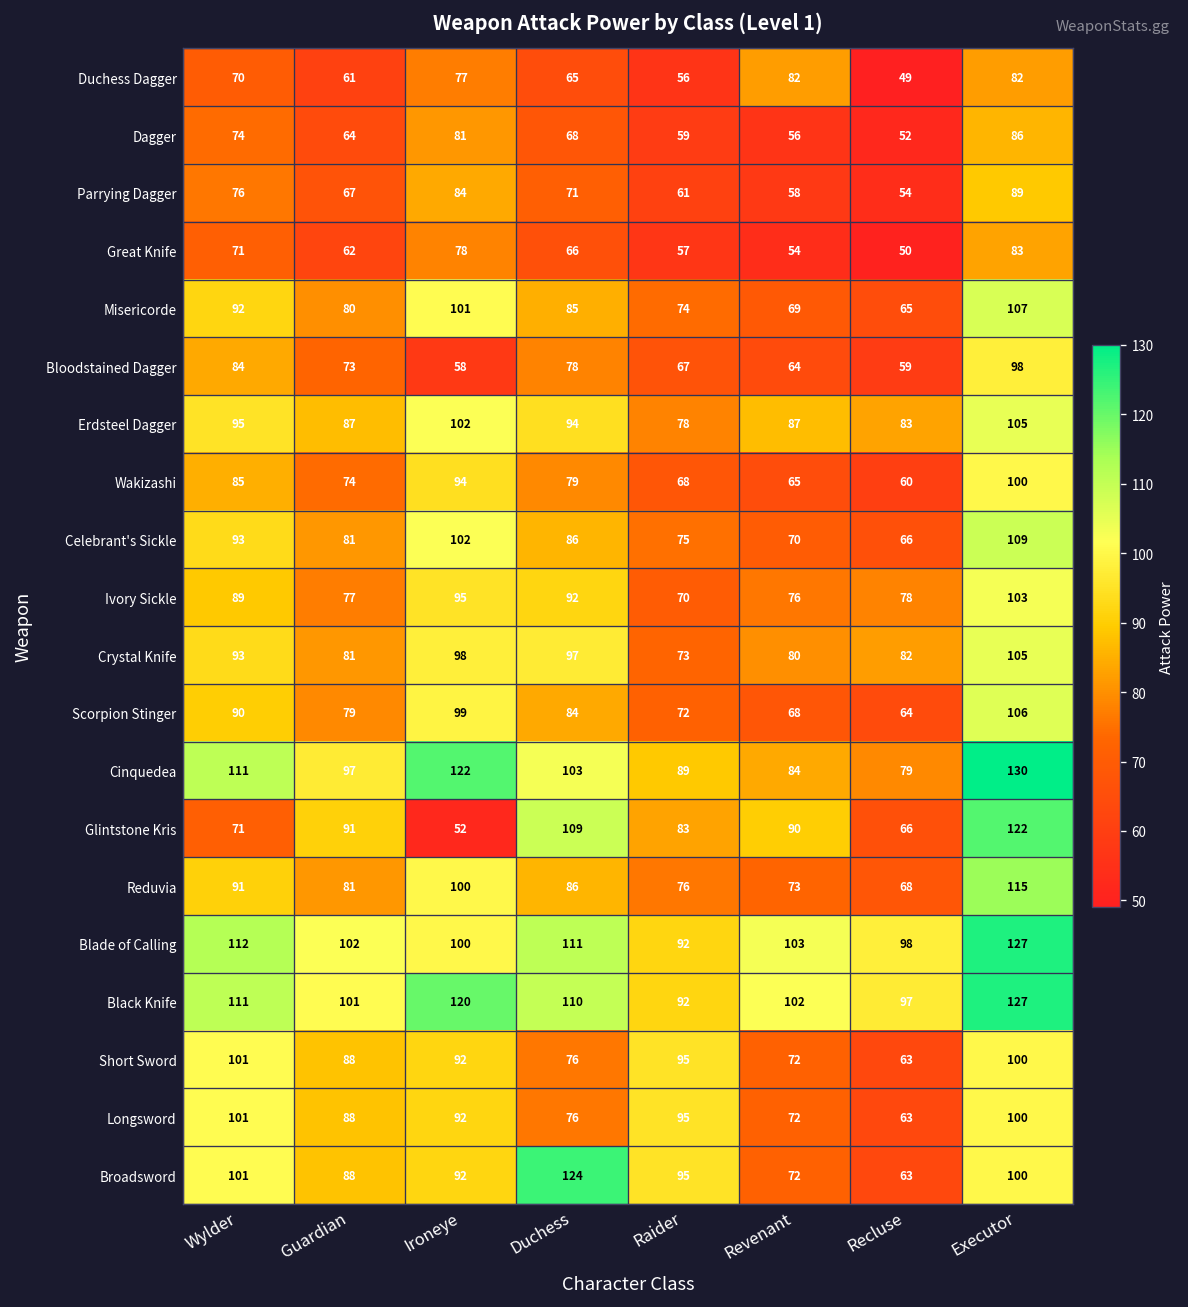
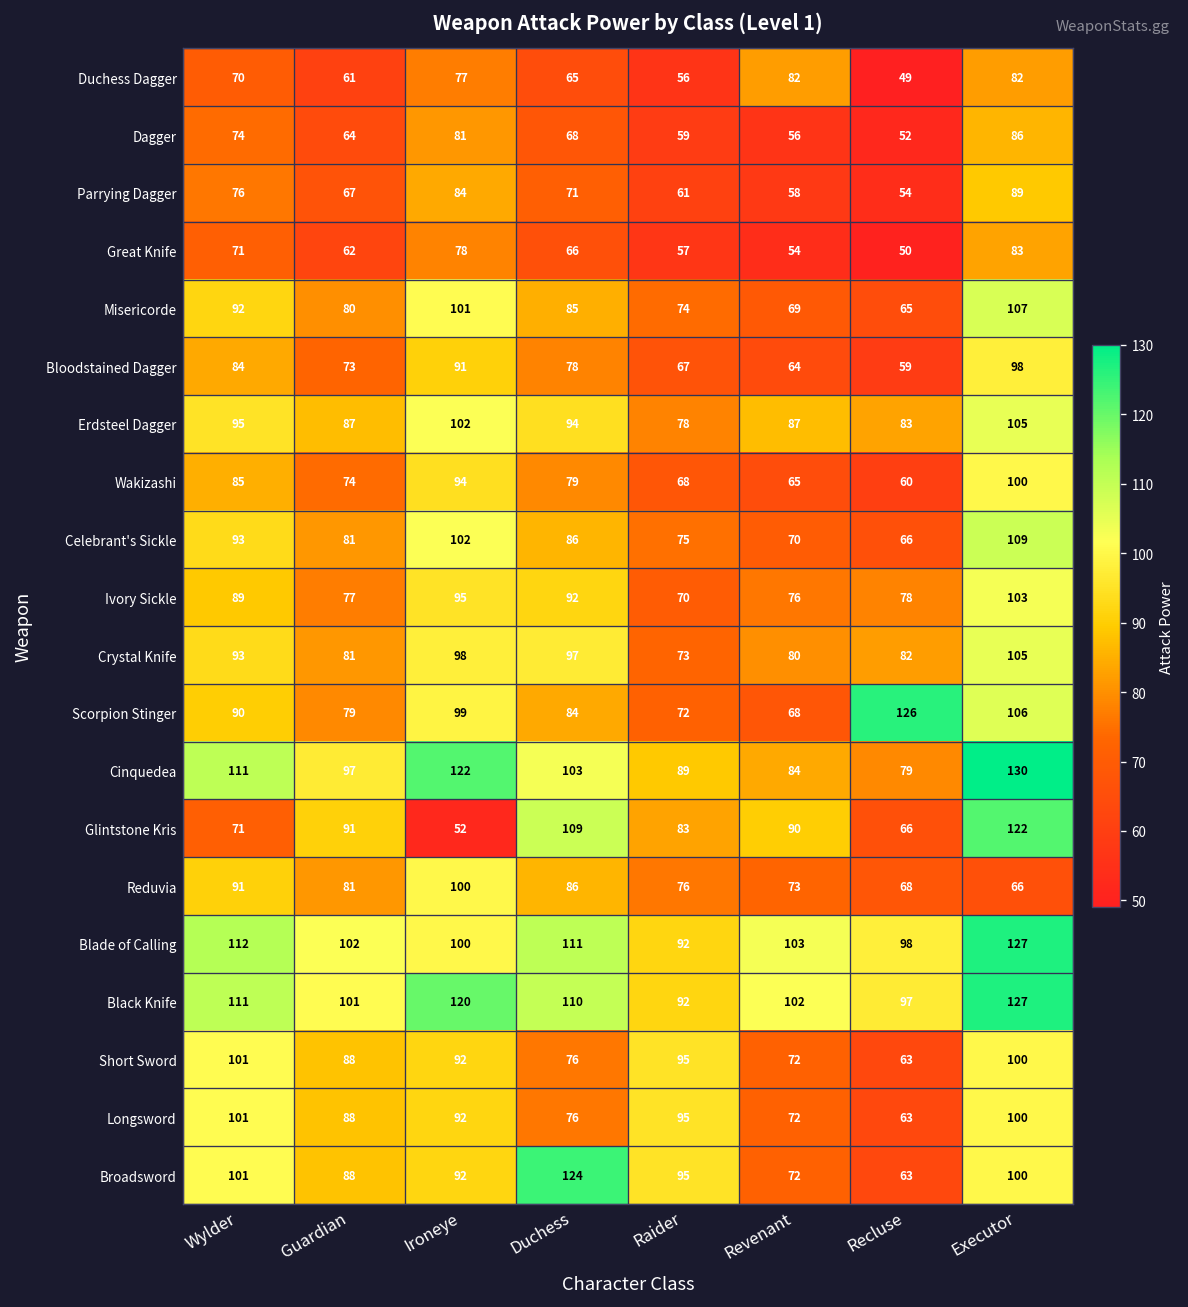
  {
    "Duchess Dagger": {
      "Wylder": 70,
      "Guardian": 61,
      "Ironeye": 77,
      "Duchess": 65,
      "Raider": 56,
      "Revenant": 82,
      "Recluse": 49,
      "Executor": 82
    },
    "Dagger": {
      "Wylder": 74,
      "Guardian": 64,
      "Ironeye": 81,
      "Duchess": 68,
      "Raider": 59,
      "Revenant": 56,
      "Recluse": 52,
      "Executor": 86
    },
    "Parrying Dagger": {
      "Wylder": 76,
      "Guardian": 67,
      "Ironeye": 84,
      "Duchess": 71,
      "Raider": 61,
      "Revenant": 58,
      "Recluse": 54,
      "Executor": 89
    },
    "Great Knife": {
      "Wylder": 71,
      "Guardian": 62,
      "Ironeye": 78,
      "Duchess": 66,
      "Raider": 57,
      "Revenant": 54,
      "Recluse": 50,
      "Executor": 83
    },
    "Misericorde": {
      "Wylder": 92,
      "Guardian": 80,
      "Ironeye": 101,
      "Duchess": 85,
      "Raider": 74,
      "Revenant": 69,
      "Recluse": 65,
      "Executor": 107
    },
    "Bloodstained Dagger": {
      "Wylder": 84,
      "Guardian": 73,
-     "Ironeye": 58,
+     "Ironeye": 91,
      "Duchess": 78,
      "Raider": 67,
      "Revenant": 64,
      "Recluse": 59,
      "Executor": 98
    },
    "Erdsteel Dagger": {
      "Wylder": 95,
      "Guardian": 87,
      "Ironeye": 102,
      "Duchess": 94,
      "Raider": 78,
      "Revenant": 87,
      "Recluse": 83,
      "Executor": 105
    },
    "Wakizashi": {
      "Wylder": 85,
      "Guardian": 74,
      "Ironeye": 94,
      "Duchess": 79,
      "Raider": 68,
      "Revenant": 65,
      "Recluse": 60,
      "Executor": 100
    },
    "Celebrant's Sickle": {
      "Wylder": 93,
      "Guardian": 81,
      "Ironeye": 102,
      "Duchess": 86,
      "Raider": 75,
      "Revenant": 70,
      "Recluse": 66,
      "Executor": 109
    },
    "Ivory Sickle": {
      "Wylder": 89,
      "Guardian": 77,
      "Ironeye": 95,
      "Duchess": 92,
      "Raider": 70,
      "Revenant": 76,
      "Recluse": 78,
      "Executor": 103
    },
    "Crystal Knife": {
      "Wylder": 93,
      "Guardian": 81,
      "Ironeye": 98,
      "Duchess": 97,
      "Raider": 73,
      "Revenant": 80,
      "Recluse": 82,
      "Executor": 105
    },
    "Scorpion Stinger": {
      "Wylder": 90,
      "Guardian": 79,
      "Ironeye": 99,
      "Duchess": 84,
      "Raider": 72,
      "Revenant": 68,
-     "Recluse": 64,
+     "Recluse": 126,
      "Executor": 106
    },
    "Cinquedea": {
      "Wylder": 111,
      "Guardian": 97,
      "Ironeye": 122,
      "Duchess": 103,
      "Raider": 89,
      "Revenant": 84,
      "Recluse": 79,
      "Executor": 130
    },
    "Glintstone Kris": {
      "Wylder": 71,
      "Guardian": 91,
      "Ironeye": 52,
      "Duchess": 109,
      "Raider": 83,
      "Revenant": 90,
      "Recluse": 66,
      "Executor": 122
    },
    "Reduvia": {
      "Wylder": 91,
      "Guardian": 81,
      "Ironeye": 100,
      "Duchess": 86,
      "Raider": 76,
      "Revenant": 73,
      "Recluse": 68,
-     "Executor": 115
+     "Executor": 66
    },
    "Blade of Calling": {
      "Wylder": 112,
      "Guardian": 102,
      "Ironeye": 100,
      "Duchess": 111,
      "Raider": 92,
      "Revenant": 103,
      "Recluse": 98,
      "Executor": 127
    },
    "Black Knife": {
      "Wylder": 111,
      "Guardian": 101,
      "Ironeye": 120,
      "Duchess": 110,
      "Raider": 92,
      "Revenant": 102,
      "Recluse": 97,
      "Executor": 127
    },
    "Short Sword": {
      "Wylder": 101,
      "Guardian": 88,
      "Ironeye": 92,
      "Duchess": 76,
      "Raider": 95,
      "Revenant": 72,
      "Recluse": 63,
      "Executor": 100
    },
    "Longsword": {
      "Wylder": 101,
      "Guardian": 88,
      "Ironeye": 92,
      "Duchess": 76,
      "Raider": 95,
      "Revenant": 72,
      "Recluse": 63,
      "Executor": 100
    },
    "Broadsword": {
      "Wylder": 101,
      "Guardian": 88,
      "Ironeye": 92,
      "Duchess": 124,
      "Raider": 95,
      "Revenant": 72,
      "Recluse": 63,
      "Executor": 100
    }
  }
